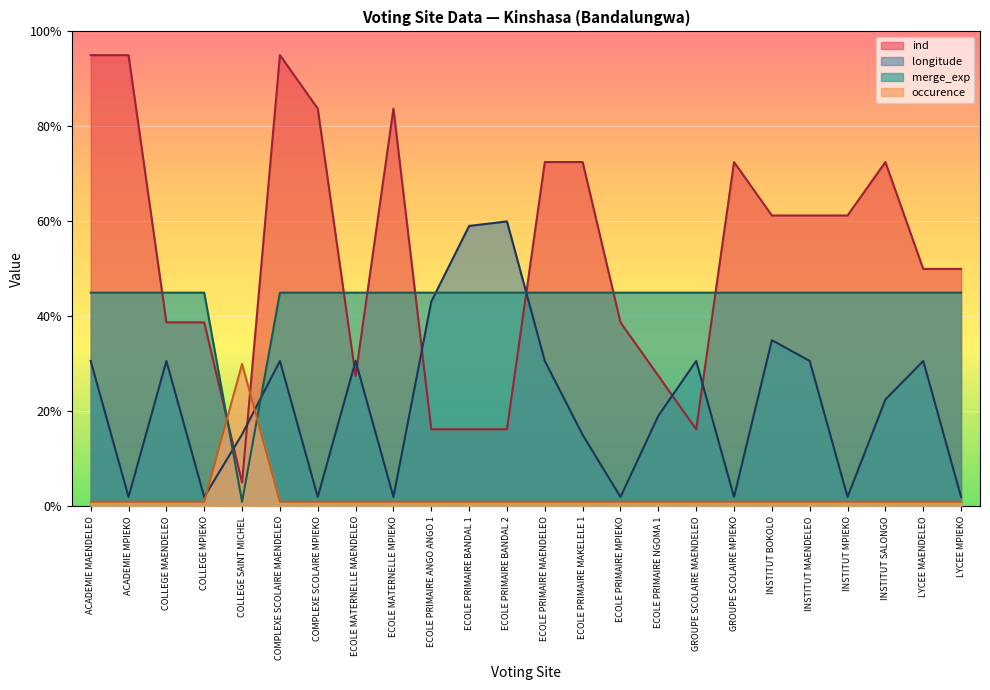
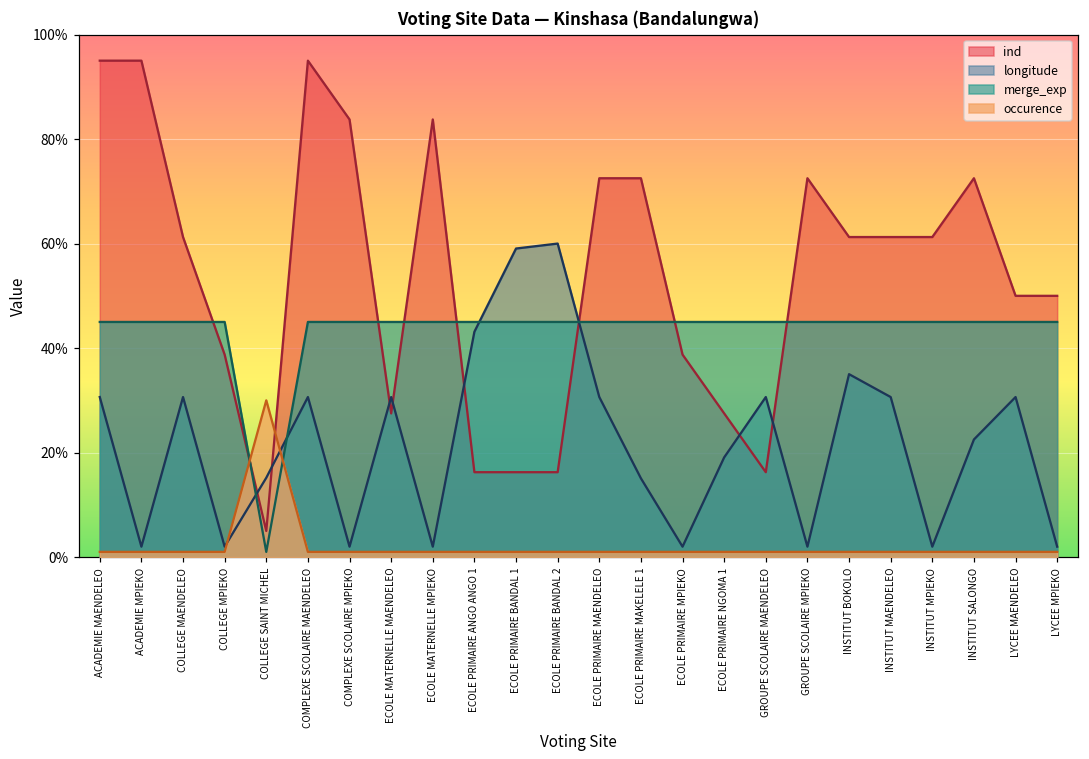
  {
    "ind": {
      "ACADEMIE MAENDELEO": "95%",
      "ACADEMIE MPIEKO": "95%",
-     "COLLEGE MAENDELEO": "39%",
+     "COLLEGE MAENDELEO": "61%",
      "COLLEGE MPIEKO": "39%",
      "COLLEGE SAINT MICHEL": "5%",
      "COMPLEXE SCOLAIRE MAENDELEO": "95%",
      "COMPLEXE SCOLAIRE MPIEKO": "84%",
      "ECOLE MATERNELLE MAENDELEO": "28%",
      "ECOLE MATERNELLE MPIEKO": "84%",
      "ECOLE PRIMAIRE ANGO ANGO 1": "16%",
      "ECOLE PRIMAIRE BANDAL 1": "16%",
      "ECOLE PRIMAIRE BANDAL 2": "16%",
      "ECOLE PRIMAIRE MAENDELEO": "73%",
      "ECOLE PRIMAIRE MAKELELE 1": "73%",
      "ECOLE PRIMAIRE MPIEKO": "39%",
      "ECOLE PRIMAIRE NGOMA 1": "28%",
      "GROUPE SCOLAIRE MAENDELEO": "16%",
      "GROUPE SCOLAIRE MPIEKO": "73%",
      "INSTITUT BOKOLO": "61%",
      "INSTITUT MAENDELEO": "61%",
      "INSTITUT MPIEKO": "61%",
      "INSTITUT SALONGO": "73%",
      "LYCEE MAENDELEO": "50%",
      "LYCEE MPIEKO": "50%"
    },
    "occurence": {
      "ACADEMIE MAENDELEO": "1%",
      "ACADEMIE MPIEKO": "1%",
      "COLLEGE MAENDELEO": "1%",
      "COLLEGE MPIEKO": "1%",
      "COLLEGE SAINT MICHEL": "30%",
      "COMPLEXE SCOLAIRE MAENDELEO": "1%",
      "COMPLEXE SCOLAIRE MPIEKO": "1%",
      "ECOLE MATERNELLE MAENDELEO": "1%",
      "ECOLE MATERNELLE MPIEKO": "1%",
      "ECOLE PRIMAIRE ANGO ANGO 1": "1%",
      "ECOLE PRIMAIRE BANDAL 1": "1%",
      "ECOLE PRIMAIRE BANDAL 2": "1%",
      "ECOLE PRIMAIRE MAENDELEO": "1%",
      "ECOLE PRIMAIRE MAKELELE 1": "1%",
      "ECOLE PRIMAIRE MPIEKO": "1%",
      "ECOLE PRIMAIRE NGOMA 1": "1%",
      "GROUPE SCOLAIRE MAENDELEO": "1%",
      "GROUPE SCOLAIRE MPIEKO": "1%",
      "INSTITUT BOKOLO": "1%",
      "INSTITUT MAENDELEO": "1%",
      "INSTITUT MPIEKO": "1%",
      "INSTITUT SALONGO": "1%",
      "LYCEE MAENDELEO": "1%",
      "LYCEE MPIEKO": "1%"
    }
  }
